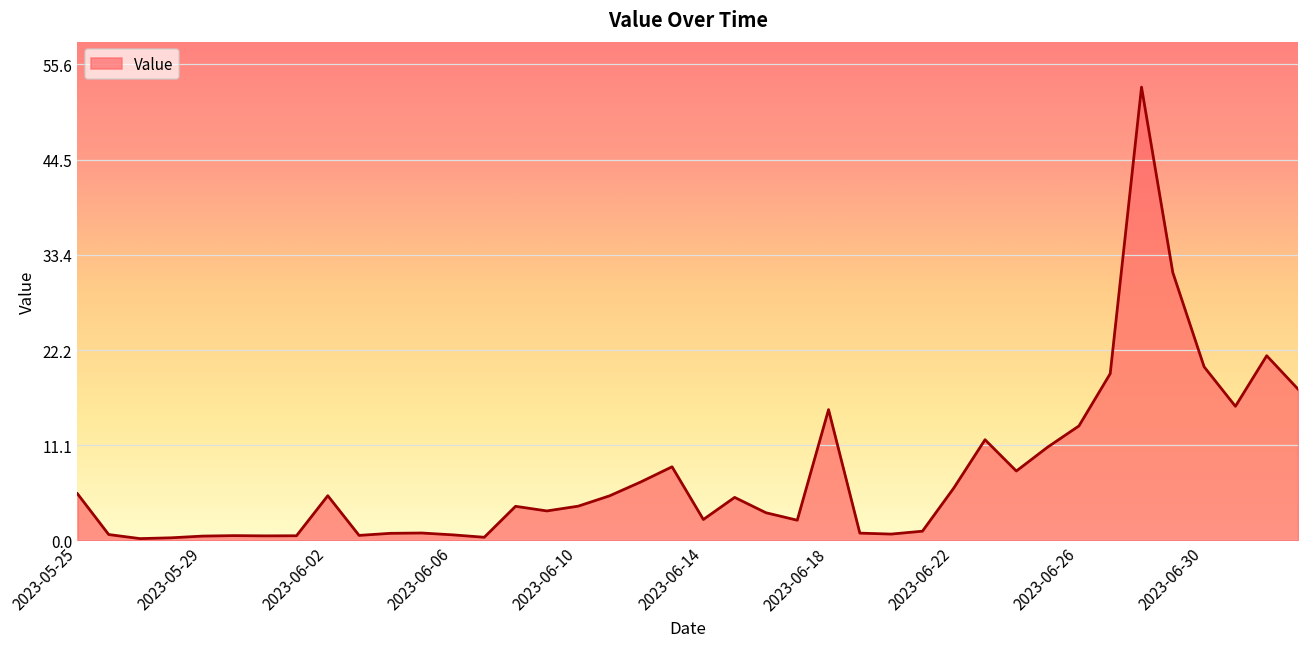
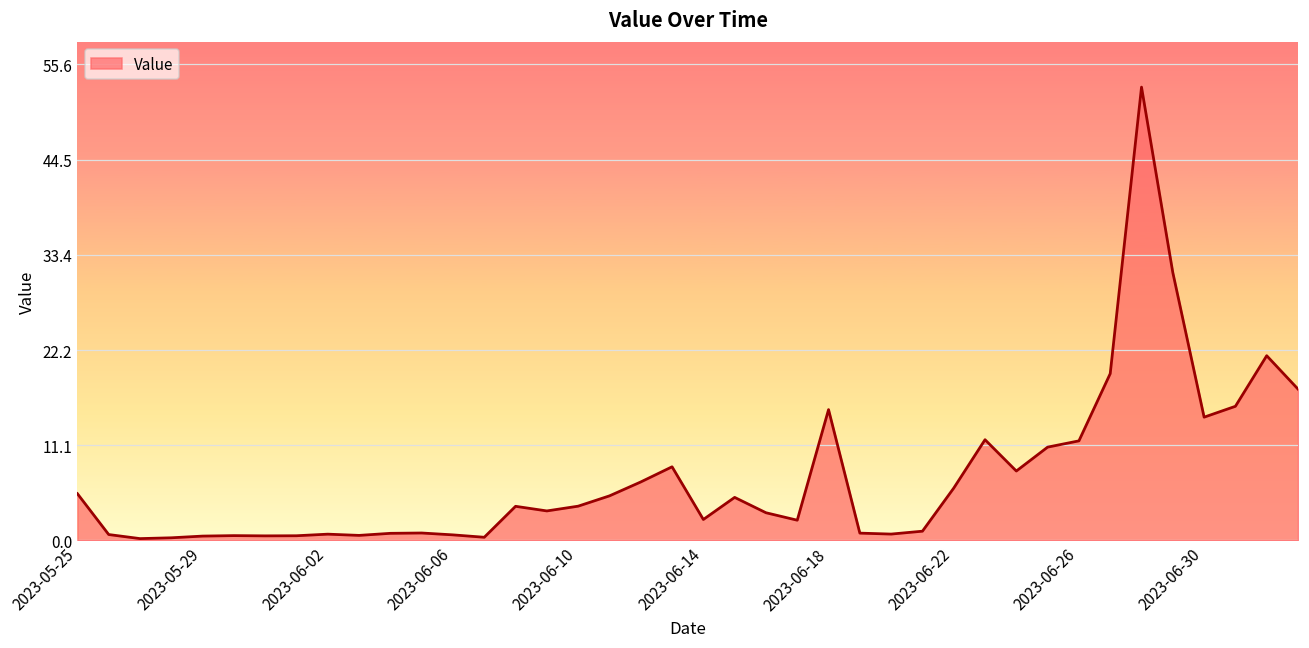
  {
    "2023-05-25": 5,
    "2023-05-29": 1,
-   "2023-06-02": 5,
+   "2023-06-02": 1,
    "2023-06-06": 1,
    "2023-06-10": 4,
    "2023-06-14": 2,
    "2023-06-18": 15,
    "2023-06-22": 6,
-   "2023-06-26": 13,
-   "2023-06-30": 20
+   "2023-06-26": 12,
+   "2023-06-30": 14
  }
